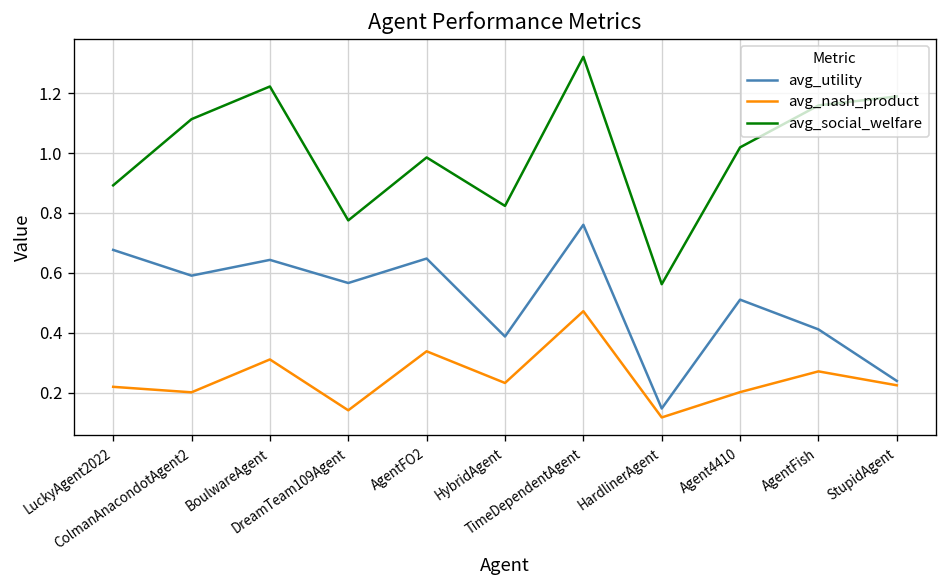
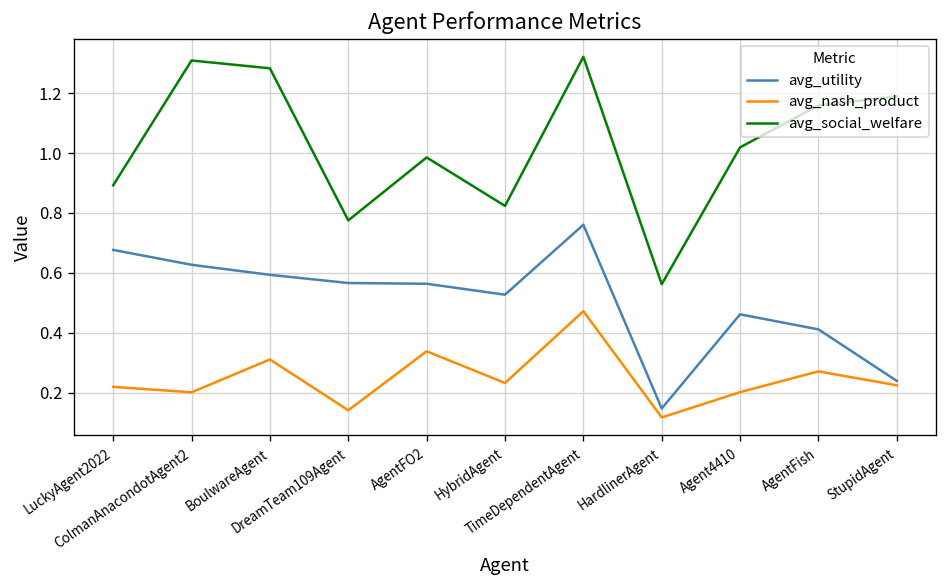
  {
    "avg_utility": {
      "LuckyAgent2022": 0.68,
-     "ColmanAnacondotAgent2": 0.59,
-     "BoulwareAgent": 0.64,
+     "ColmanAnacondotAgent2": 0.63,
+     "BoulwareAgent": 0.59,
      "DreamTeam109Agent": 0.57,
-     "AgentFO2": 0.65,
-     "HybridAgent": 0.39,
+     "AgentFO2": 0.56,
+     "HybridAgent": 0.53,
      "TimeDependentAgent": 0.76,
      "HardlinerAgent": 0.15,
-     "Agent4410": 0.51,
+     "Agent4410": 0.46,
      "AgentFish": 0.41,
      "StupidAgent": 0.24
    },
    "avg_nash_product": {
      "LuckyAgent2022": 0.22,
      "ColmanAnacondotAgent2": 0.20,
      "BoulwareAgent": 0.31,
      "DreamTeam109Agent": 0.14,
      "AgentFO2": 0.34,
      "HybridAgent": 0.23,
      "TimeDependentAgent": 0.47,
      "HardlinerAgent": 0.12,
      "Agent4410": 0.20,
      "AgentFish": 0.27,
      "StupidAgent": 0.22
    },
    "avg_social_welfare": {
      "LuckyAgent2022": 0.89,
-     "ColmanAnacondotAgent2": 1.11,
-     "BoulwareAgent": 1.22,
+     "ColmanAnacondotAgent2": 1.31,
+     "BoulwareAgent": 1.28,
      "DreamTeam109Agent": 0.78,
      "AgentFO2": 0.99,
      "HybridAgent": 0.82,
      "TimeDependentAgent": 1.32,
      "HardlinerAgent": 0.56,
      "Agent4410": 1.02
    }
  }
